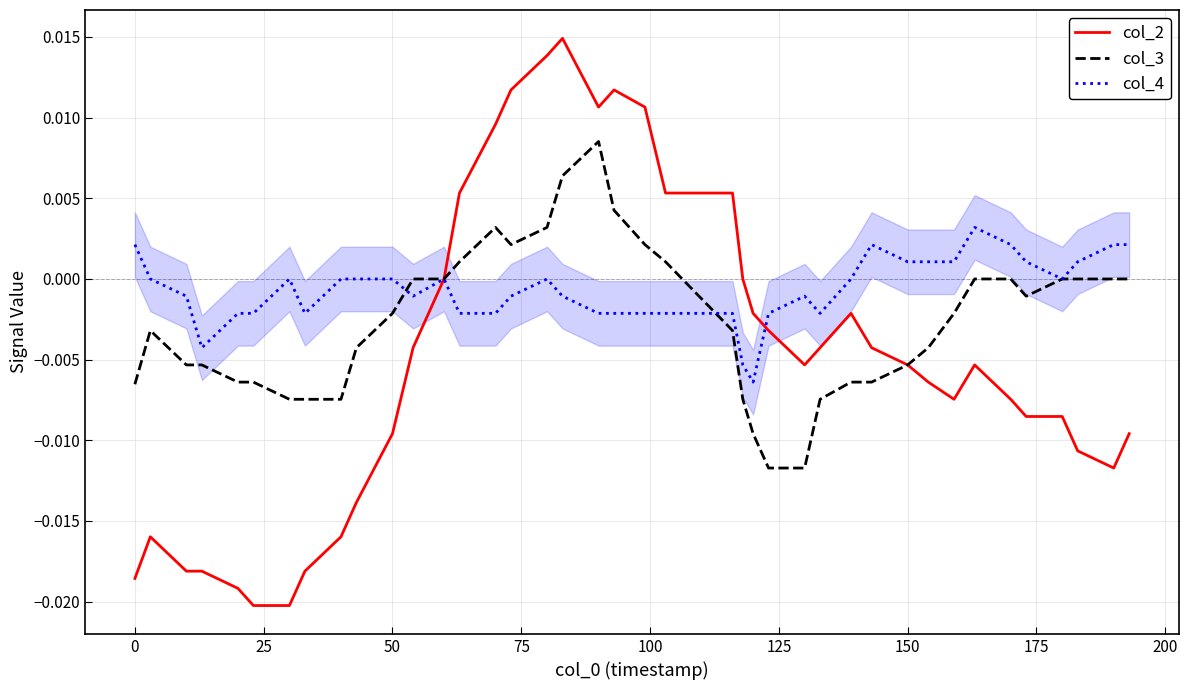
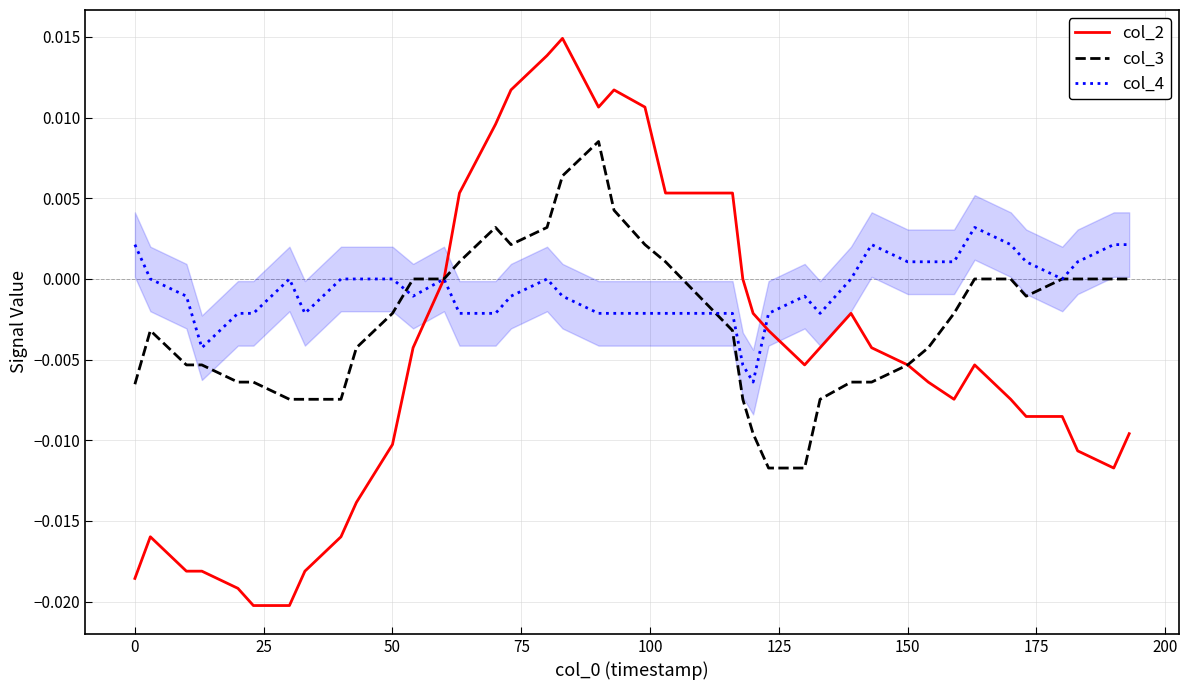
  {
    "col_2": {
      "0": -0.0186,
-     "50": -0.0096
+     "50": -0.0103
    },
    "col_3": {
      "0": -0.0065,
      "50": -0.0021
    }
  }
